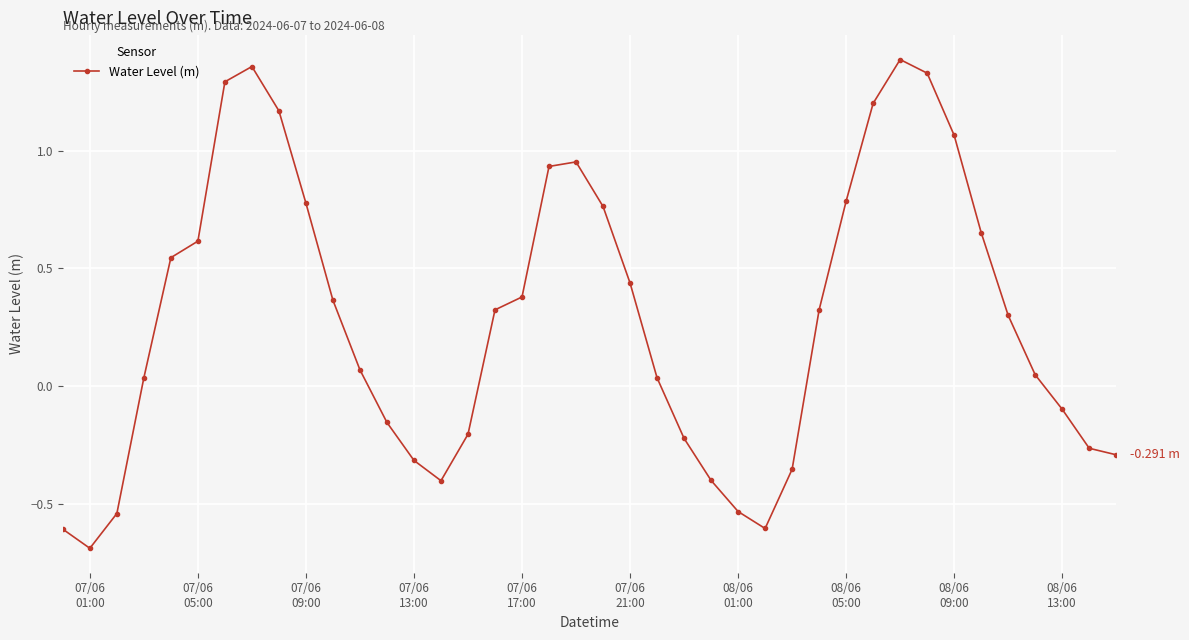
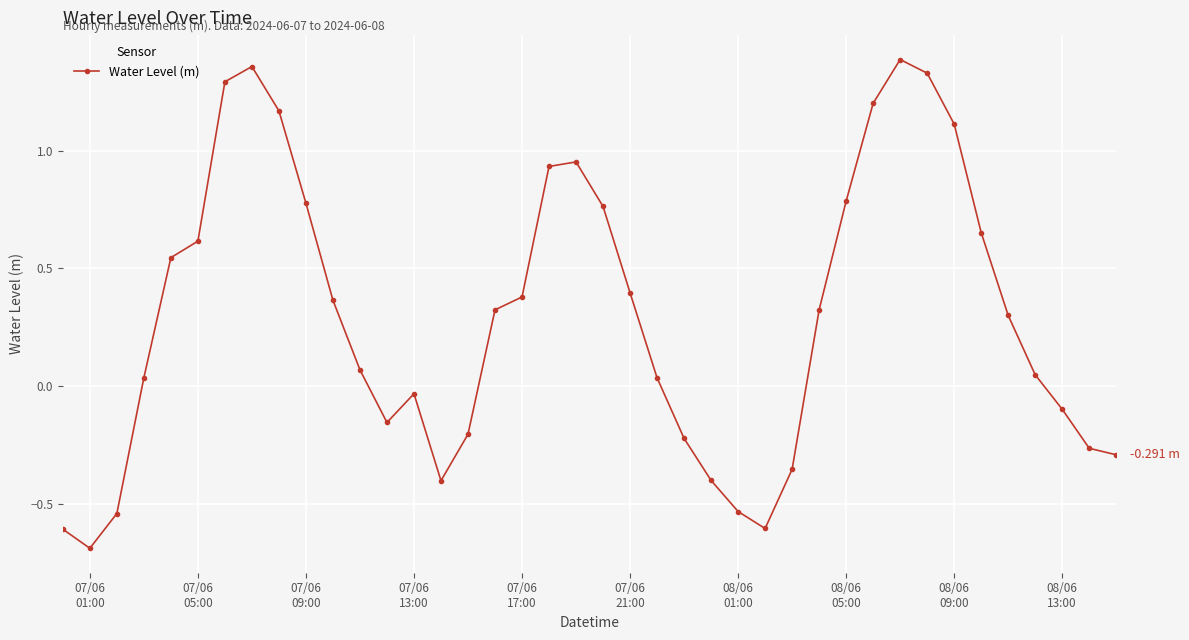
  {
    "07/06 01:00": -0.69,
    "07/06 05:00": 0.62,
    "07/06 09:00": 0.78,
-   "07/06 13:00": -0.32,
+   "07/06 13:00": -0.03,
    "07/06 17:00": 0.38,
-   "07/06 21:00": 0.44,
+   "07/06 21:00": 0.40,
    "08/06 01:00": -0.53,
    "08/06 05:00": 0.79,
-   "08/06 09:00": 1.06,
+   "08/06 09:00": 1.11,
    "08/06 13:00": -0.10
  }
